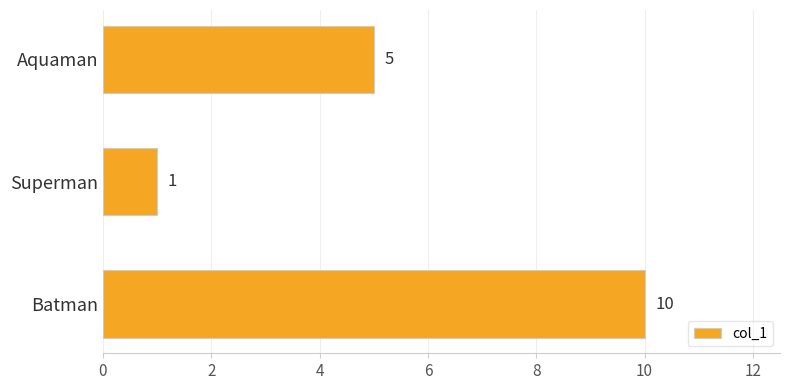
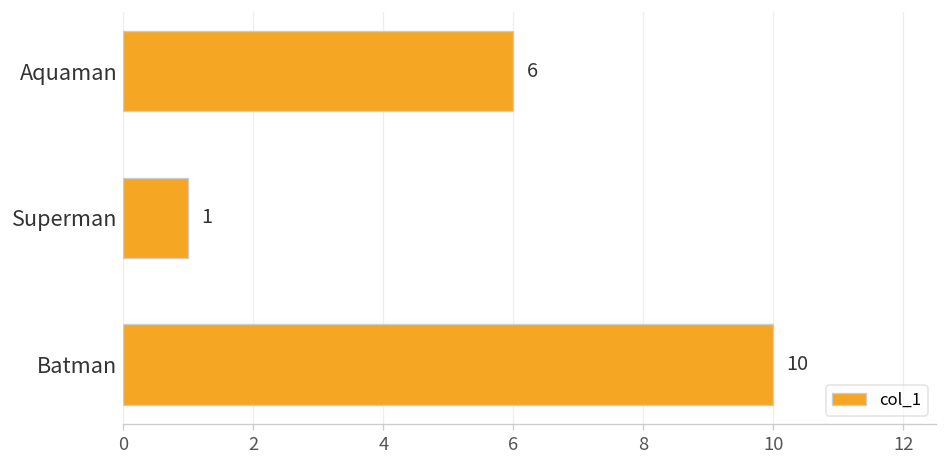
  {
-   "Aquaman": 5,
+   "Aquaman": 6,
    "Superman": 1,
    "Batman": 10
  }
